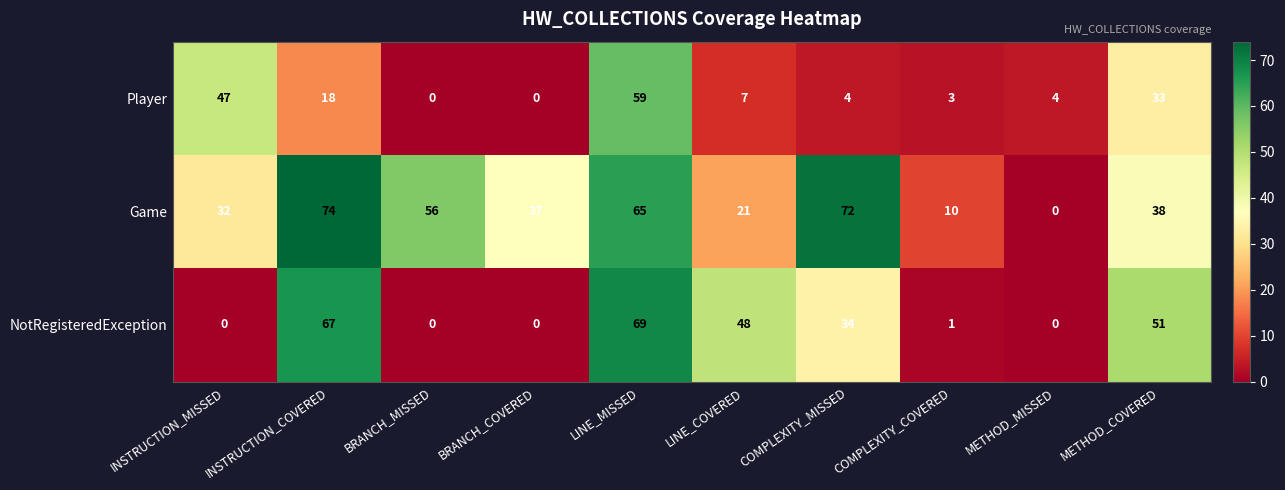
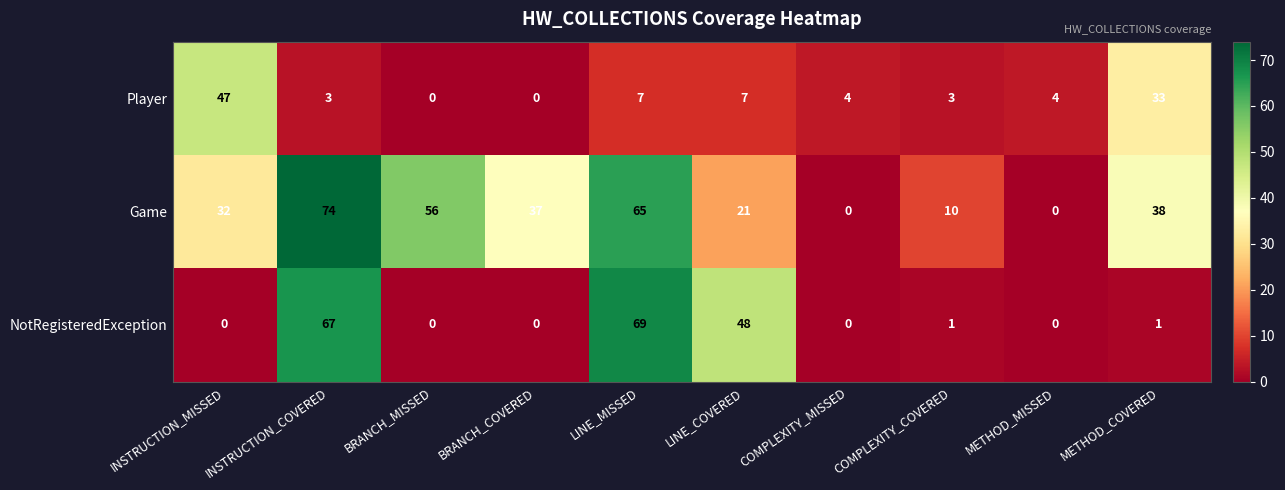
  {
    "Player": {
      "INSTRUCTION_MISSED": 47,
-     "INSTRUCTION_COVERED": 18,
+     "INSTRUCTION_COVERED": 3,
      "BRANCH_MISSED": 0,
      "BRANCH_COVERED": 0,
-     "LINE_MISSED": 59,
+     "LINE_MISSED": 7,
      "LINE_COVERED": 7,
      "COMPLEXITY_MISSED": 4,
      "COMPLEXITY_COVERED": 3,
      "METHOD_MISSED": 4,
      "METHOD_COVERED": 33
    },
    "Game": {
      "INSTRUCTION_MISSED": 32,
      "INSTRUCTION_COVERED": 74,
      "BRANCH_MISSED": 56,
      "BRANCH_COVERED": 37,
      "LINE_MISSED": 65,
      "LINE_COVERED": 21,
-     "COMPLEXITY_MISSED": 72,
+     "COMPLEXITY_MISSED": 0,
      "COMPLEXITY_COVERED": 10,
      "METHOD_MISSED": 0,
      "METHOD_COVERED": 38
    },
    "NotRegisteredException": {
      "INSTRUCTION_MISSED": 0,
      "INSTRUCTION_COVERED": 67,
      "BRANCH_MISSED": 0,
      "BRANCH_COVERED": 0,
      "LINE_MISSED": 69,
      "LINE_COVERED": 48,
-     "COMPLEXITY_MISSED": 34,
+     "COMPLEXITY_MISSED": 0,
      "COMPLEXITY_COVERED": 1,
      "METHOD_MISSED": 0,
-     "METHOD_COVERED": 51
+     "METHOD_COVERED": 1
    }
  }
